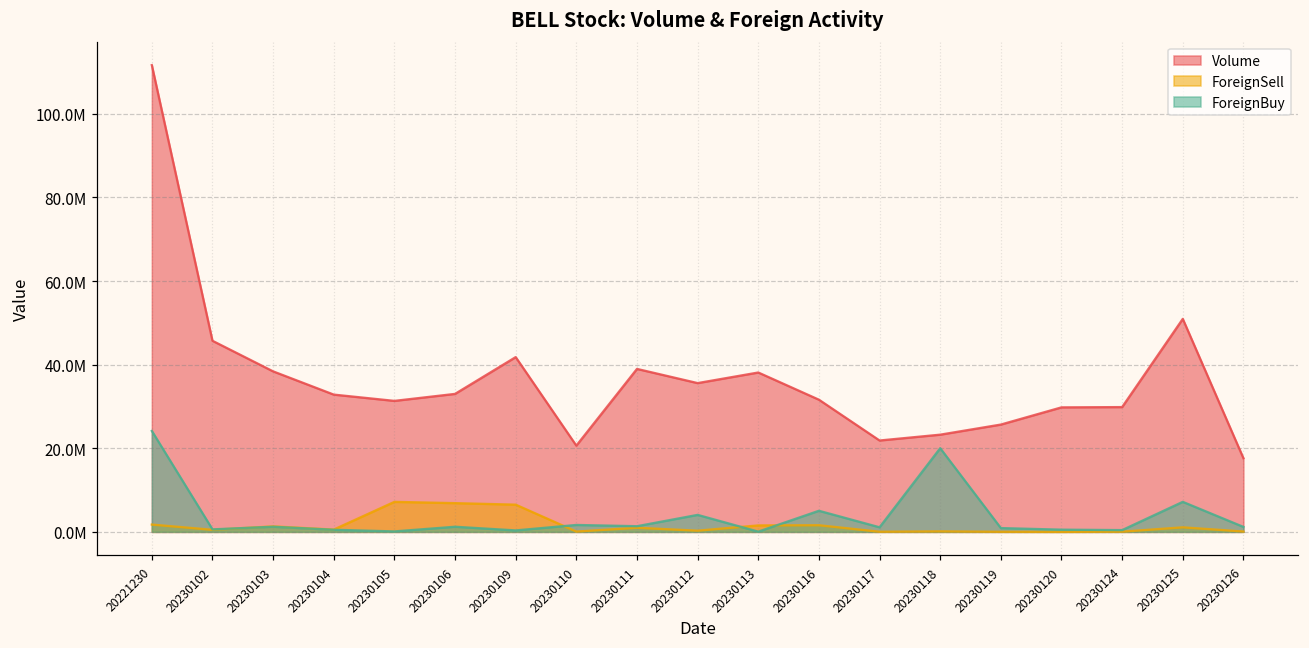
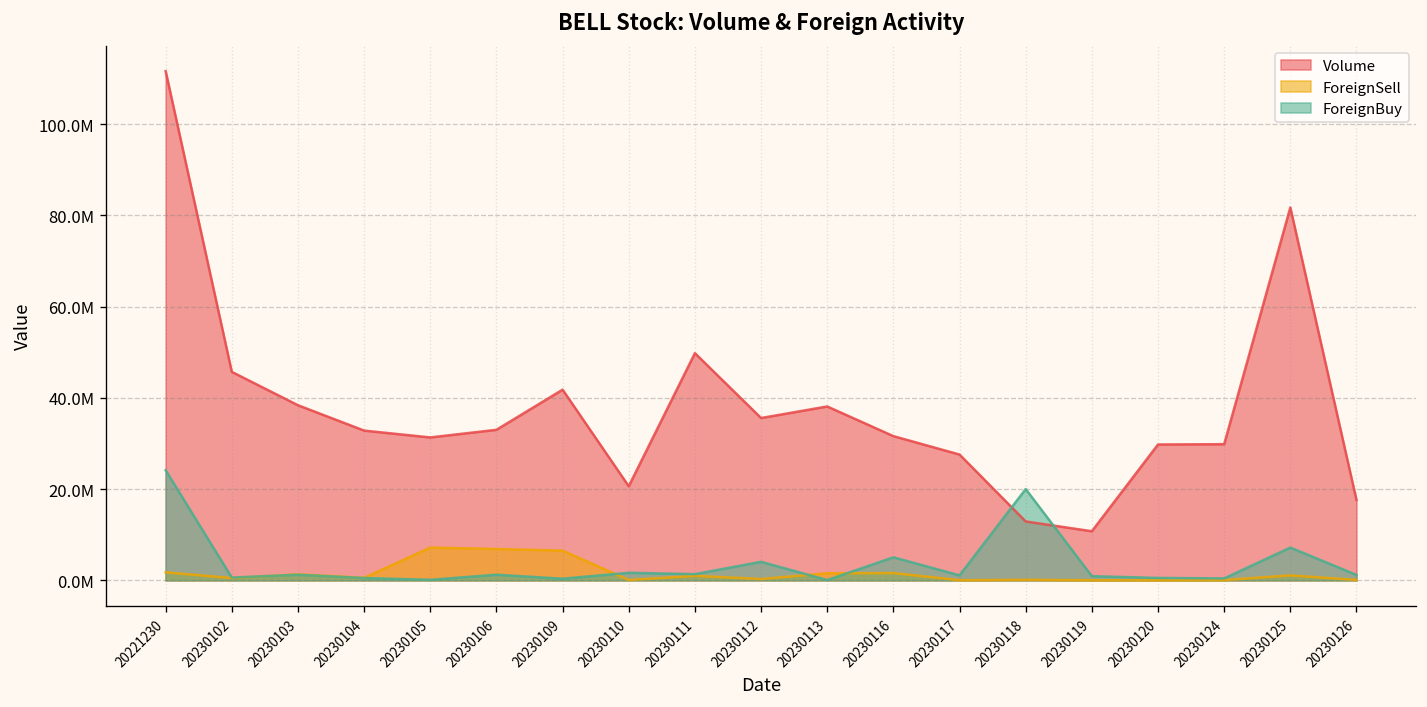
  {
    "Volume": {
      "20221230": 112000000,
      "20230102": 46000000,
      "20230103": 38000000,
      "20230104": 33000000,
      "20230105": 31000000,
      "20230106": 33000000,
      "20230109": 42000000,
      "20230110": 21000000,
-     "20230111": 39000000,
+     "20230111": 50000000,
      "20230112": 36000000,
      "20230113": 38000000,
      "20230116": 32000000,
-     "20230117": 22000000,
-     "20230118": 23000000,
-     "20230119": 26000000,
+     "20230117": 28000000,
+     "20230118": 13000000,
+     "20230119": 11000000,
      "20230120": 30000000,
      "20230124": 30000000,
-     "20230125": 51000000,
+     "20230125": 82000000,
      "20230126": 18000000
    },
    "ForeignSell": {
      "20221230": 2000000,
      "20230105": 7000000,
      "20230106": 7000000,
      "20230109": 7000000,
      "20230110": 0,
      "20230112": 0,
      "20230113": 2000000,
      "20230116": 2000000,
      "20230117": 0,
      "20230118": 0,
      "20230119": 0,
      "20230125": 1000000,
      "20230126": 0
    },
    "ForeignBuy": {
      "20221230": 24000000,
      "20230105": 0,
      "20230106": 1000000,
      "20230109": 0,
      "20230110": 2000000,
      "20230112": 4000000,
      "20230113": 0,
      "20230116": 5000000,
      "20230117": 1000000,
      "20230118": 20000000,
      "20230119": 1000000,
      "20230125": 7000000,
      "20230126": 1000000
    }
  }
